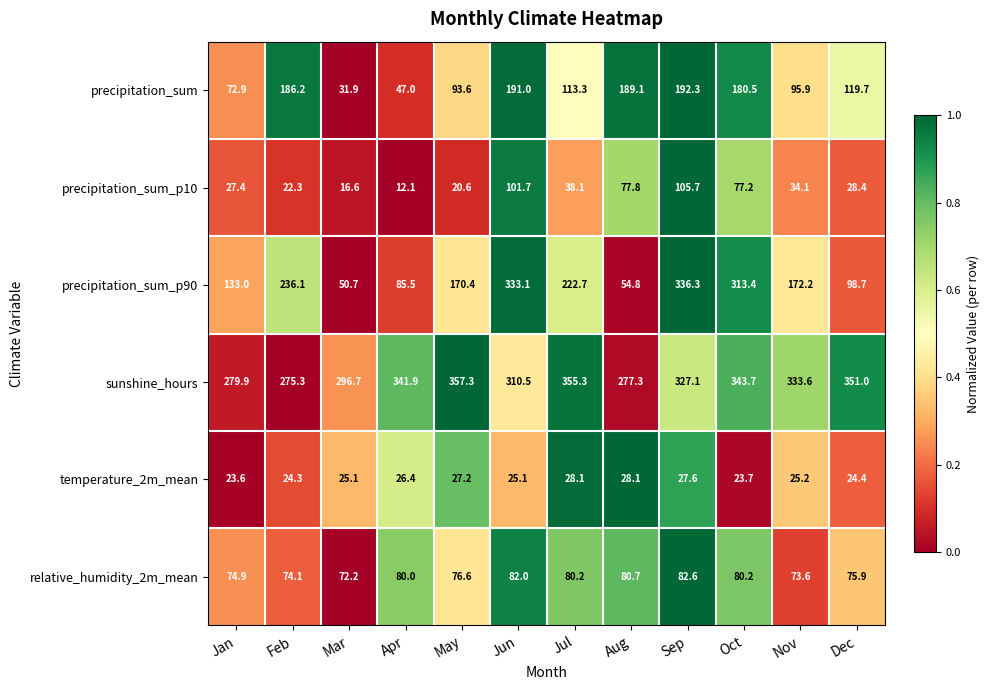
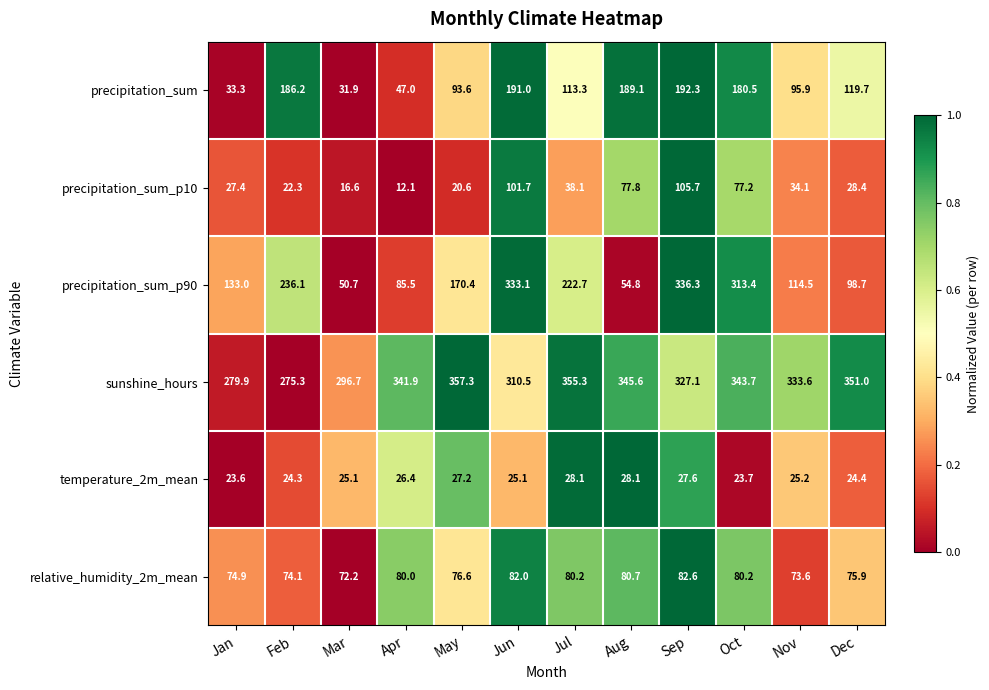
  {
    "precipitation_sum": {
-     "Jan": 72.9,
+     "Jan": 33.3,
      "Feb": 186.2,
      "Mar": 31.9,
      "Apr": 47.0,
      "May": 93.6,
      "Jun": 191.0,
      "Jul": 113.3,
      "Aug": 189.1,
      "Sep": 192.3,
      "Oct": 180.5,
      "Nov": 95.9,
      "Dec": 119.7
    },
    "precipitation_sum_p10": {
      "Jan": 27.4,
      "Feb": 22.3,
      "Mar": 16.6,
      "Apr": 12.1,
      "May": 20.6,
      "Jun": 101.7,
      "Jul": 38.1,
      "Aug": 77.8,
      "Sep": 105.7,
      "Oct": 77.2,
      "Nov": 34.1,
      "Dec": 28.4
    },
    "precipitation_sum_p90": {
      "Jan": 133.0,
      "Feb": 236.1,
      "Mar": 50.7,
      "Apr": 85.5,
      "May": 170.4,
      "Jun": 333.1,
      "Jul": 222.7,
      "Aug": 54.8,
      "Sep": 336.3,
      "Oct": 313.4,
-     "Nov": 172.2,
+     "Nov": 114.5,
      "Dec": 98.7
    },
    "sunshine_hours": {
      "Jan": 279.9,
      "Feb": 275.3,
      "Mar": 296.7,
      "Apr": 341.9,
      "May": 357.3,
      "Jun": 310.5,
      "Jul": 355.3,
-     "Aug": 277.3,
+     "Aug": 345.6,
      "Sep": 327.1,
      "Oct": 343.7,
      "Nov": 333.6,
      "Dec": 351.0
    },
    "temperature_2m_mean": {
      "Jan": 23.6,
      "Feb": 24.3,
      "Mar": 25.1,
      "Apr": 26.4,
      "May": 27.2,
      "Jun": 25.1,
      "Jul": 28.1,
      "Aug": 28.1,
      "Sep": 27.6,
      "Oct": 23.7,
      "Nov": 25.2,
      "Dec": 24.4
    },
    "relative_humidity_2m_mean": {
      "Jan": 74.9,
      "Feb": 74.1,
      "Mar": 72.2,
      "Apr": 80.0,
      "May": 76.6,
      "Jun": 82.0,
      "Jul": 80.2,
      "Aug": 80.7,
      "Sep": 82.6,
      "Oct": 80.2,
      "Nov": 73.6,
      "Dec": 75.9
    }
  }
